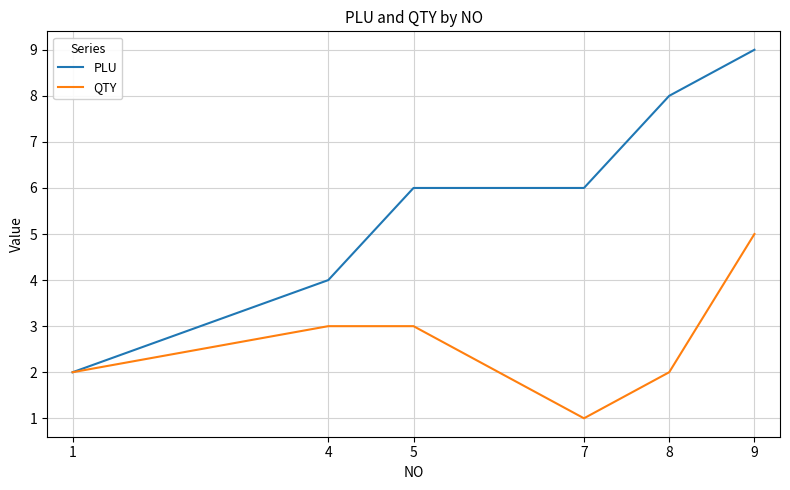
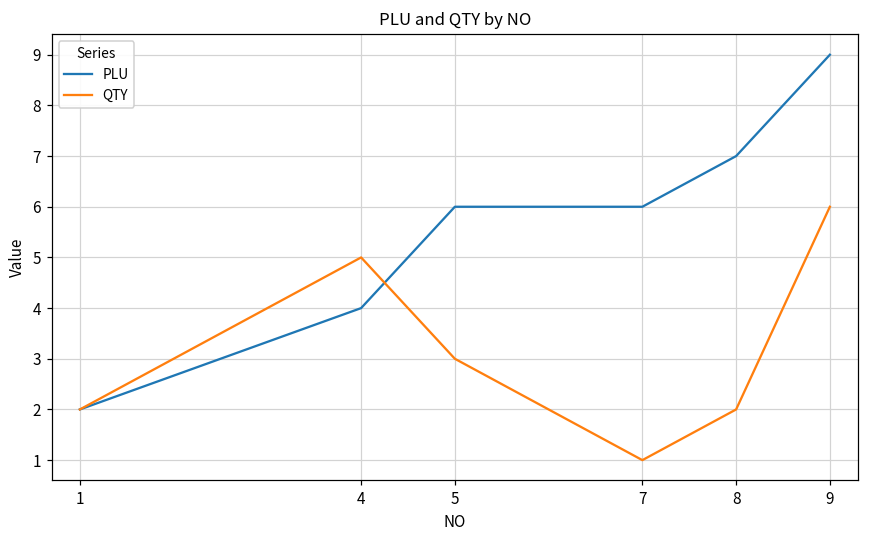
  {
    "PLU": {
      "4": 4,
      "5": 6,
      "7": 6,
-     "8": 8,
+     "8": 7,
      "9": 9
    },
    "QTY": {
-     "4": 3,
+     "4": 5,
      "5": 3,
      "7": 1,
      "8": 2,
-     "9": 5
+     "9": 6
    }
  }
